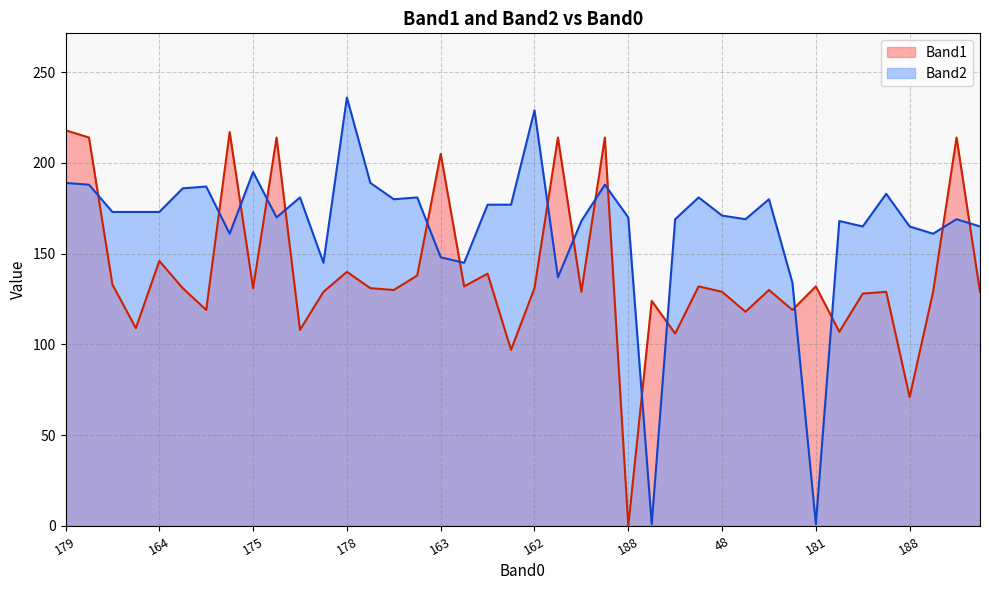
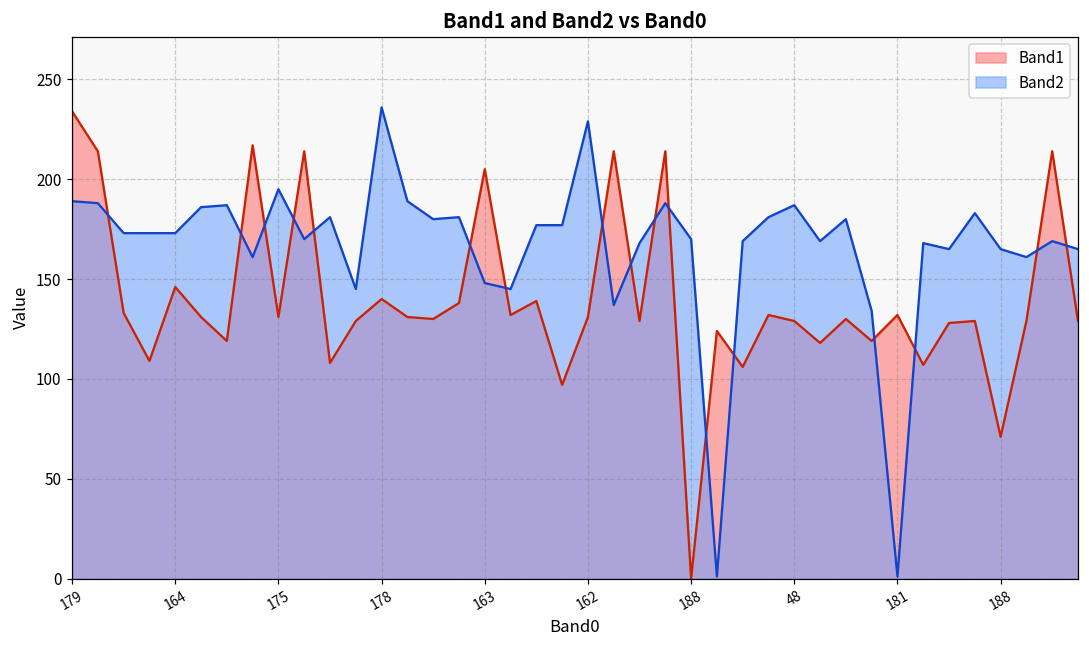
  {
    "Band1": {
-     "179": 218,
+     "179": 234,
      "164": 146,
      "175": 131,
      "178": 140,
      "163": 205,
      "162": 131,
      "48": 129,
      "181": 132
    },
    "Band2": {
      "179": 189,
      "164": 173,
      "175": 195,
      "178": 236,
      "163": 148,
      "162": 229,
-     "48": 171,
+     "48": 187,
      "181": 1
    }
  }
